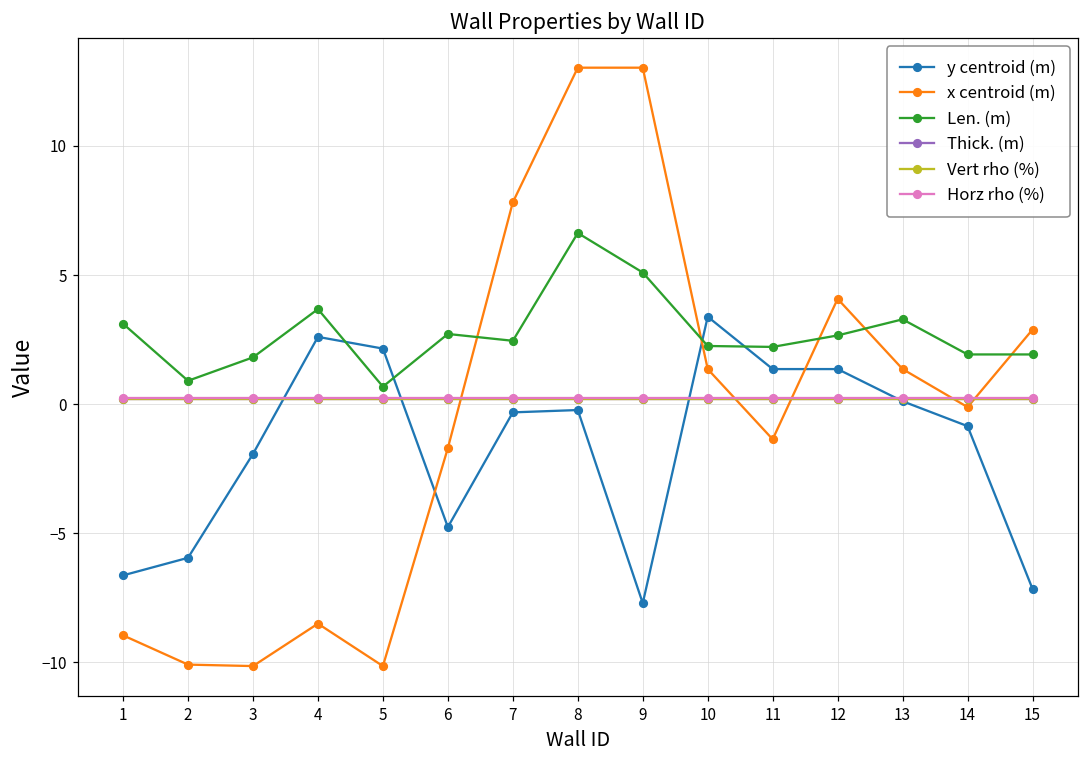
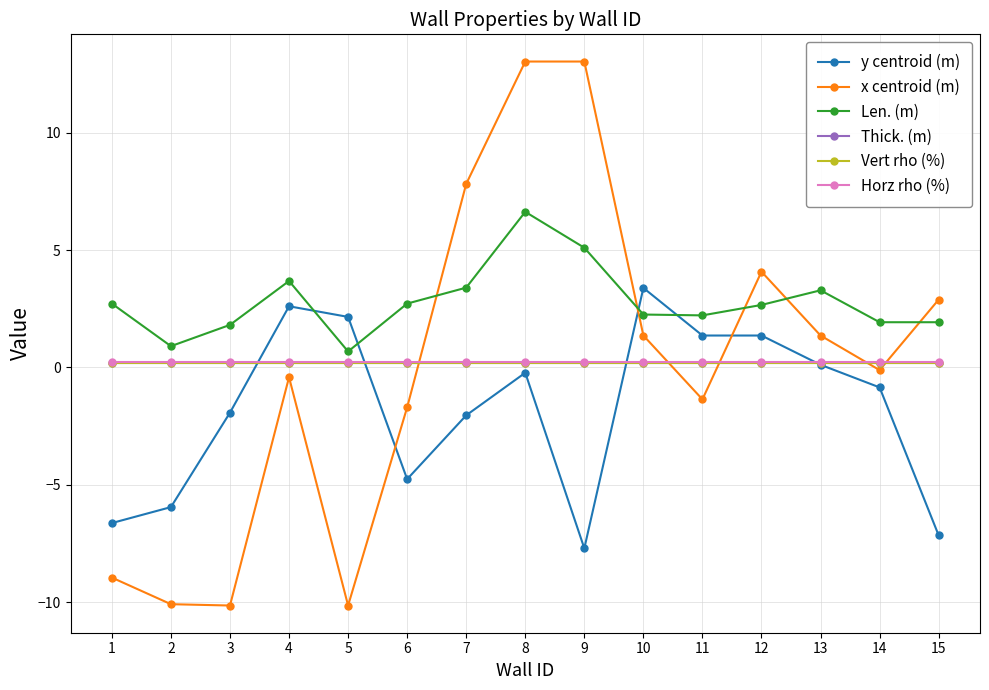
  {
    "y centroid (m)": {
      "1": -6.6,
      "2": -5.9,
      "3": -1.9,
      "4": 2.6,
      "5": 2.2,
      "6": -4.8,
-     "7": -0.3,
+     "7": -2.0,
      "8": -0.2,
      "9": -7.7,
      "10": 3.4,
      "11": 1.4,
      "12": 1.4,
      "14": -0.8,
      "15": -7.2
    },
    "x centroid (m)": {
      "1": -8.9,
      "2": -10.1,
      "3": -10.1,
-     "4": -8.5,
+     "4": -0.4,
      "5": -10.1,
      "6": -1.7,
      "7": 7.8,
      "8": 13.0,
      "9": 13.0,
      "10": 1.4,
      "11": -1.4,
      "12": 4.1,
      "13": 1.4,
      "14": -0.1,
      "15": 2.9
    },
    "Len. (m)": {
-     "1": 3.1,
+     "1": 2.7,
      "2": 0.9,
      "3": 1.8,
      "4": 3.7,
      "5": 0.7,
      "6": 2.7,
-     "7": 2.5,
+     "7": 3.4,
      "8": 6.6,
      "9": 5.1,
      "10": 2.3,
      "11": 2.2,
      "12": 2.7,
      "13": 3.3,
      "14": 1.9,
      "15": 1.9
    }
  }
